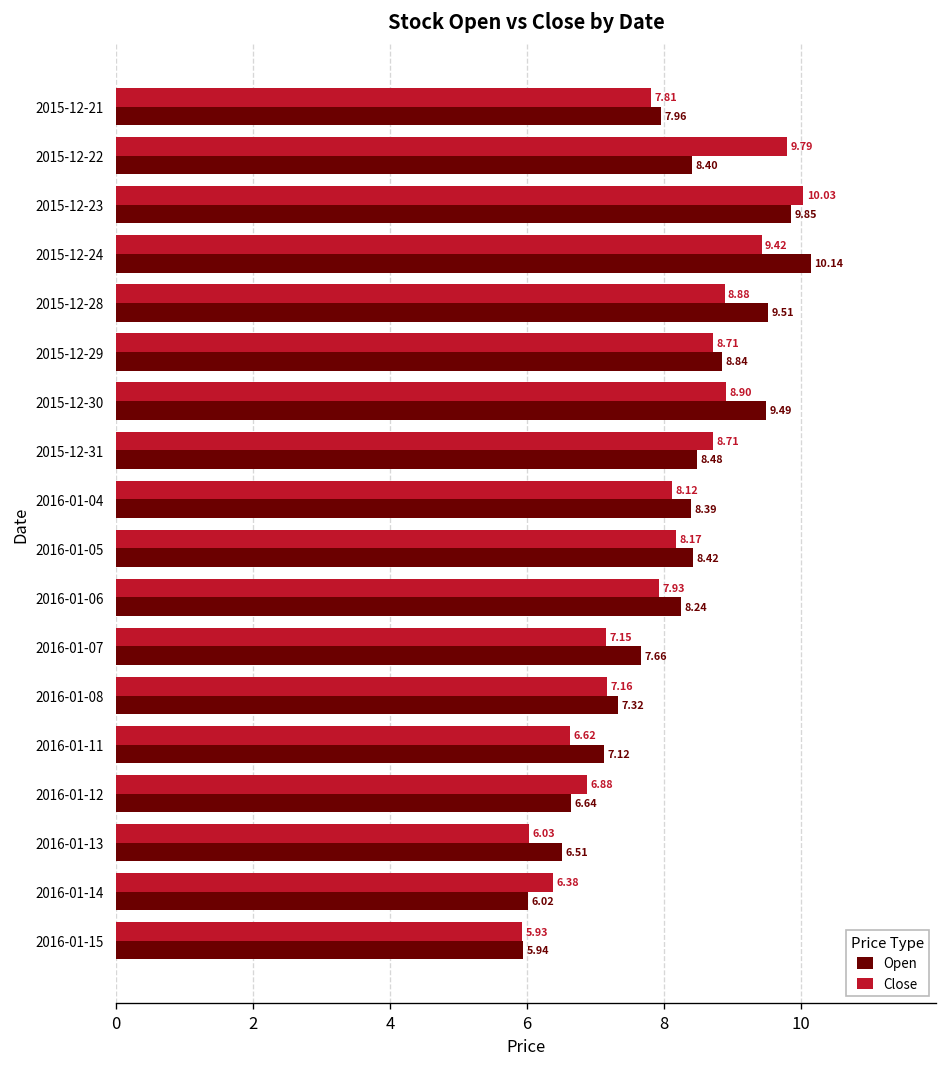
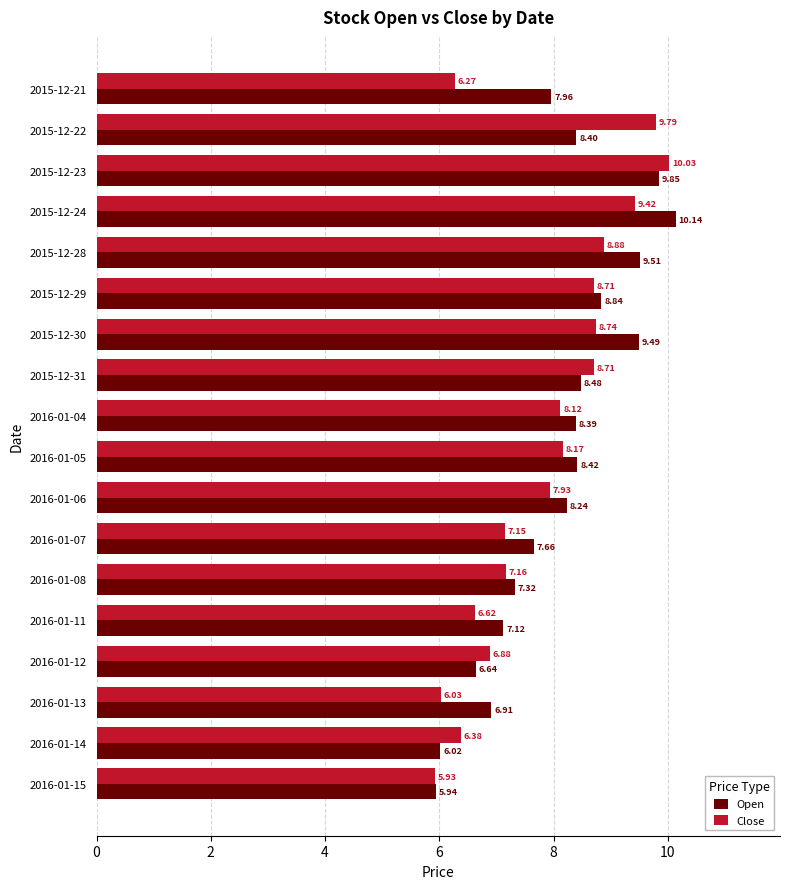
  {
    "Open": {
      "2015-12-21": 7.96,
      "2015-12-22": 8.40,
      "2015-12-23": 9.85,
      "2015-12-24": 10.14,
      "2015-12-28": 9.51,
      "2015-12-29": 8.84,
      "2015-12-30": 9.49,
      "2015-12-31": 8.48,
      "2016-01-04": 8.39,
      "2016-01-05": 8.42,
      "2016-01-06": 8.24,
      "2016-01-07": 7.66,
      "2016-01-08": 7.32,
      "2016-01-11": 7.12,
      "2016-01-12": 6.64,
-     "2016-01-13": 6.51,
+     "2016-01-13": 6.91,
      "2016-01-14": 6.02,
      "2016-01-15": 5.94
    },
    "Close": {
-     "2015-12-21": 7.81,
+     "2015-12-21": 6.27,
      "2015-12-22": 9.79,
      "2015-12-23": 10.03,
      "2015-12-24": 9.42,
      "2015-12-28": 8.88,
      "2015-12-29": 8.71,
-     "2015-12-30": 8.90,
+     "2015-12-30": 8.74,
      "2015-12-31": 8.71,
      "2016-01-04": 8.12,
      "2016-01-05": 8.17,
      "2016-01-06": 7.93,
      "2016-01-07": 7.15,
      "2016-01-08": 7.16,
      "2016-01-11": 6.62,
      "2016-01-12": 6.88,
      "2016-01-13": 6.03,
      "2016-01-14": 6.38,
      "2016-01-15": 5.93
    }
  }
